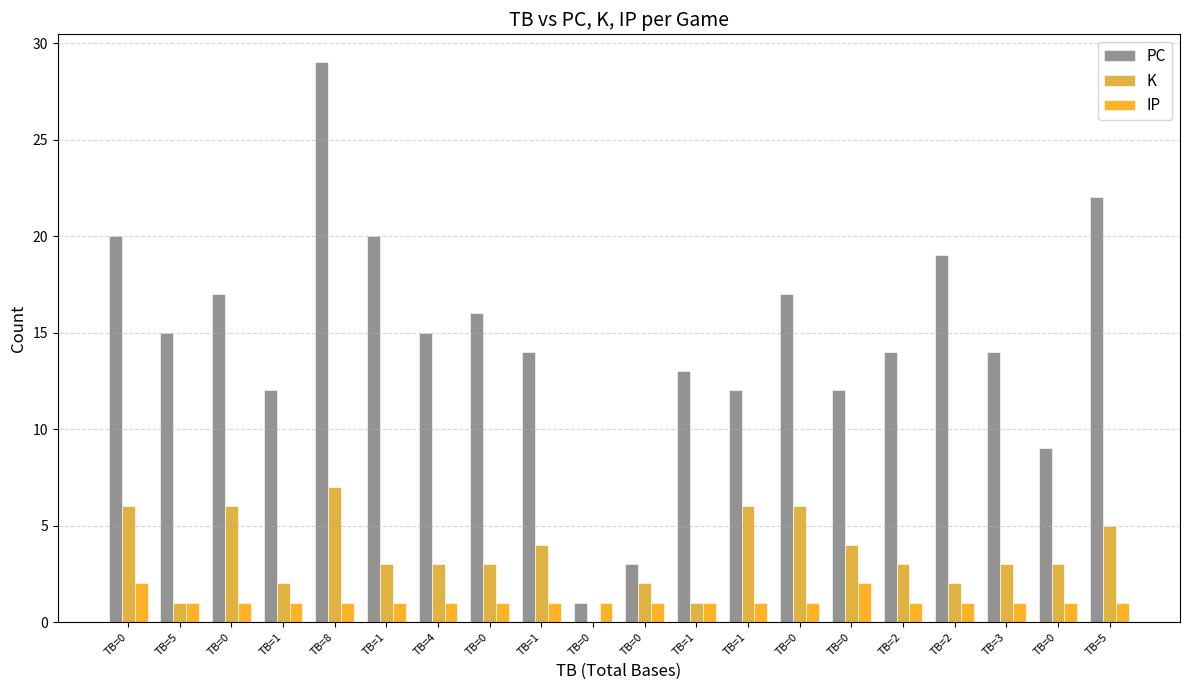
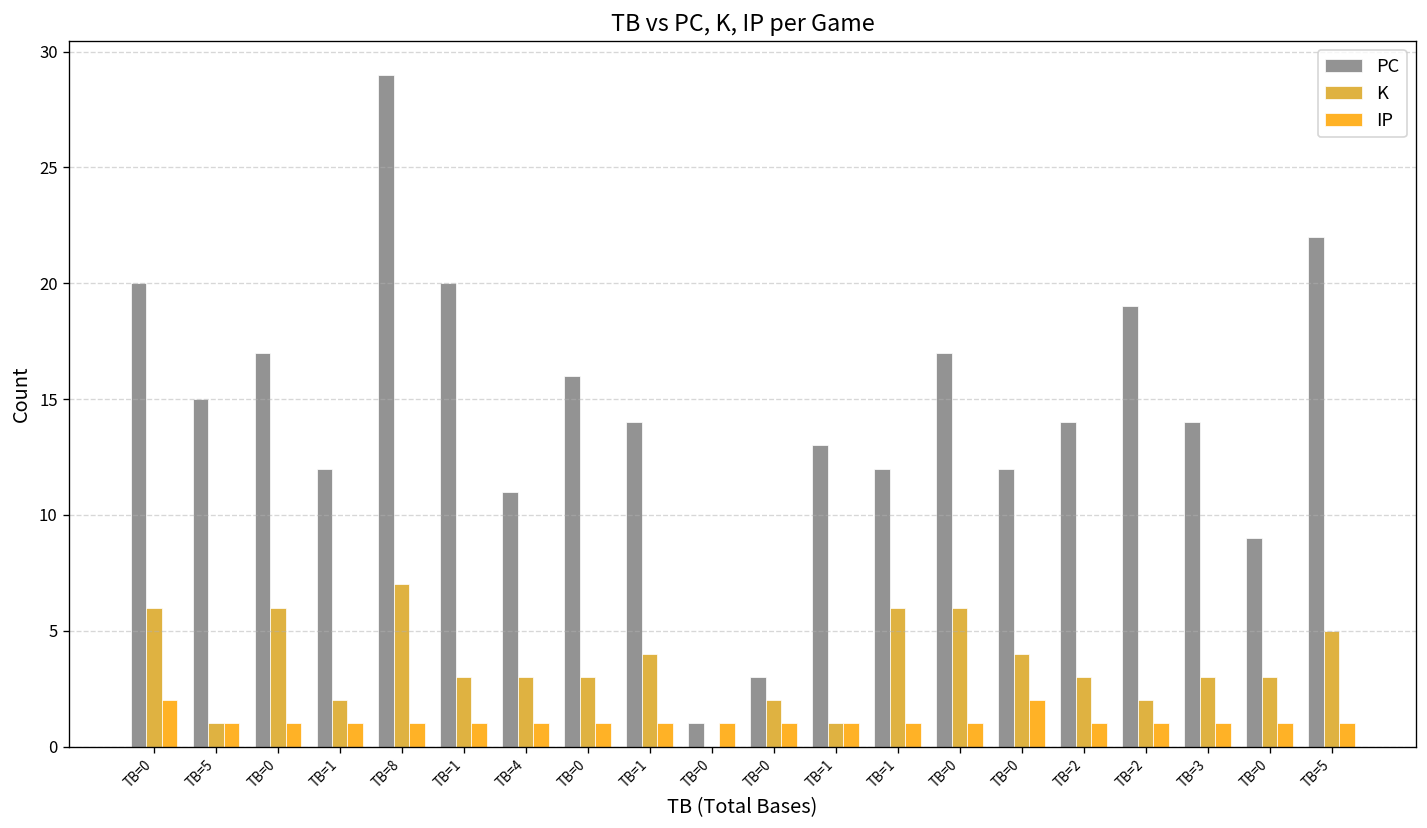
  {
    "PC": {
      "TB=8": 29,
-     "TB=4": 15,
+     "TB=4": 11,
      "TB=3": 14
    }
  }
